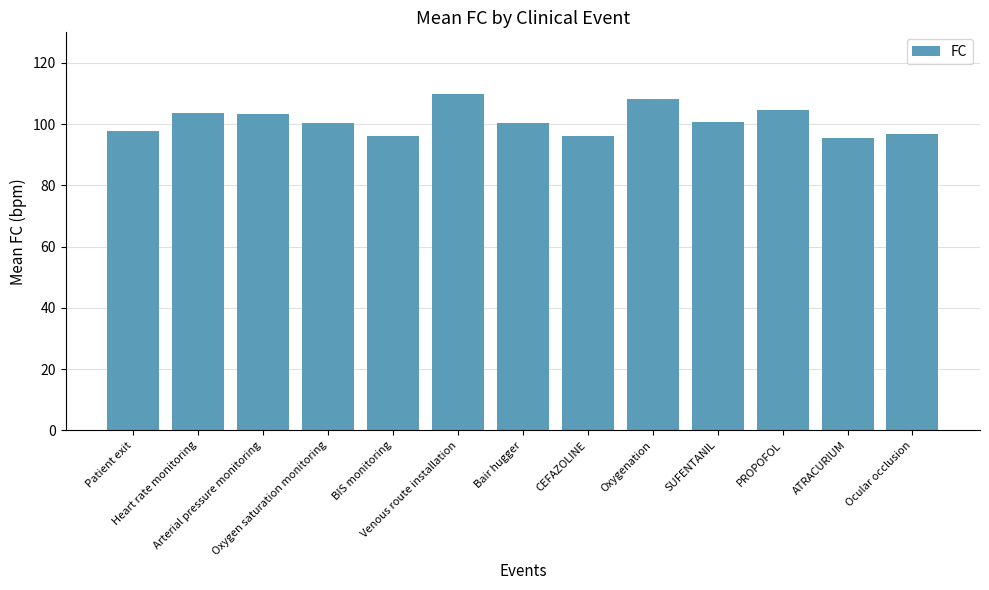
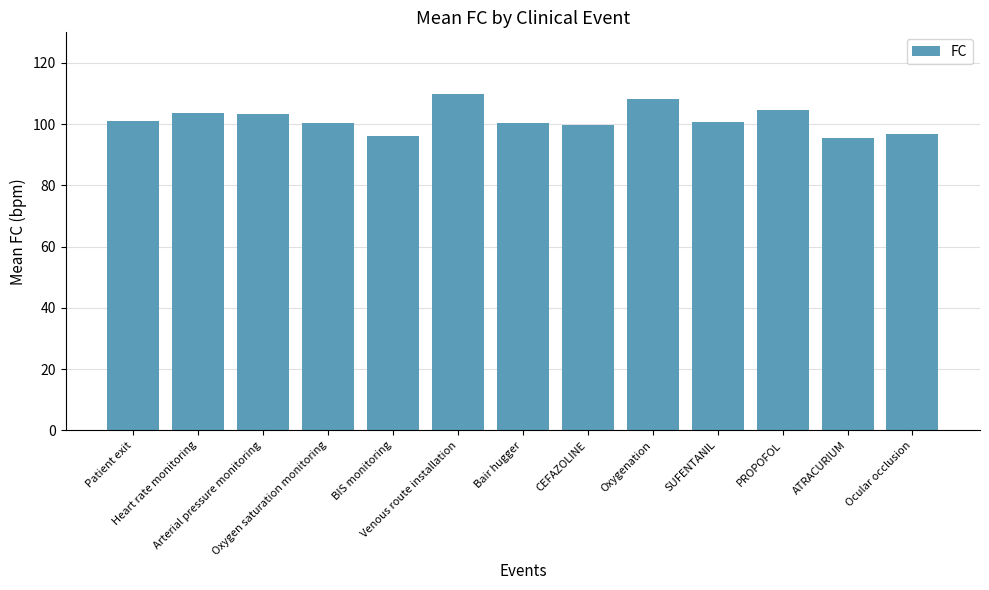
  {
-   "Patient exit": 98,
+   "Patient exit": 101,
    "Heart rate monitoring": 104,
    "Arterial pressure monitoring": 103,
    "Oxygen saturation monitoring": 101,
    "BIS monitoring": 96,
    "Venous route installation": 110,
    "Bair hugger": 100,
-   "CEFAZOLINE": 96,
+   "CEFAZOLINE": 100,
    "Oxygenation": 108,
    "SUFENTANIL": 101,
    "PROPOFOL": 105,
    "ATRACURIUM": 95,
    "Ocular occlusion": 97
  }
